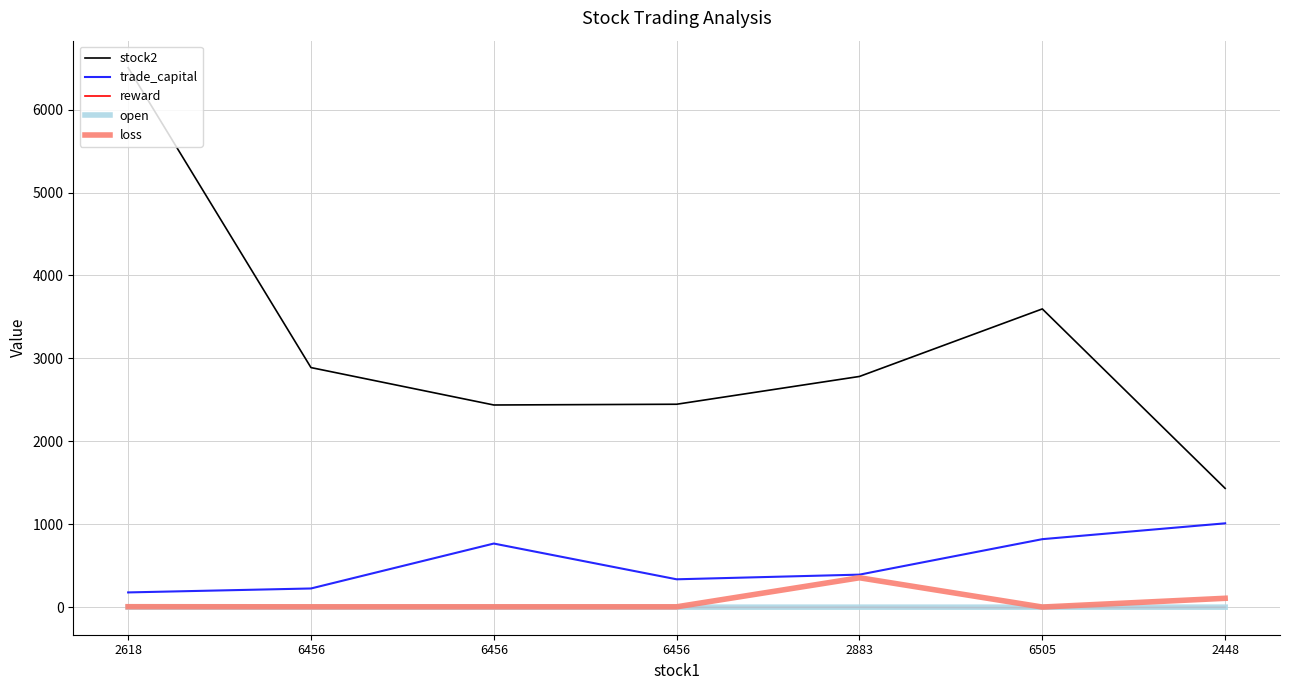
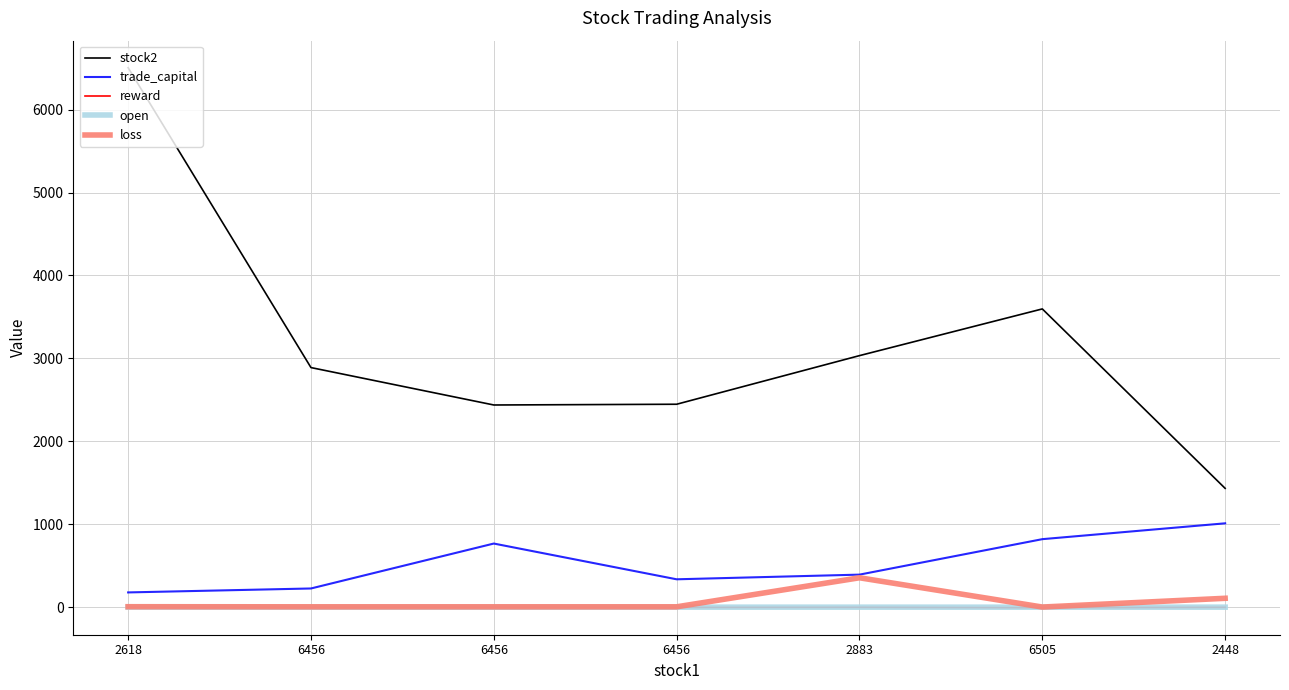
  {
    "stock2": {
-     "2883": 2800,
+     "2883": 3000,
      "6505": 3600,
      "2448": 1400
    },
    "trade_capital": {
      "2618": 200,
      "2883": 400,
      "6505": 800,
      "2448": 1000
    },
    "loss": {
      "2883": 400,
      "2448": 100
    }
  }
